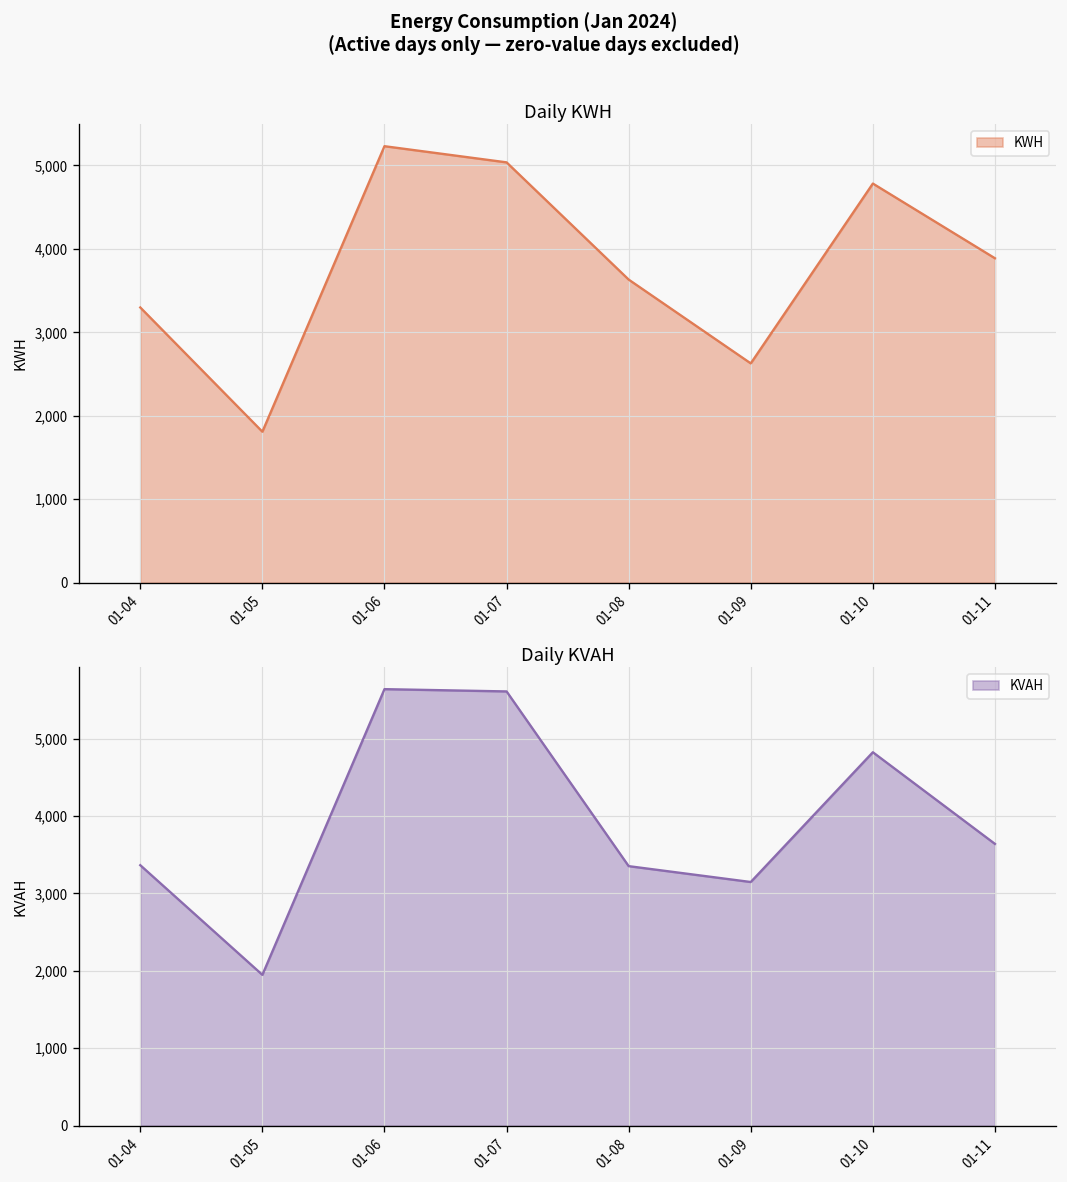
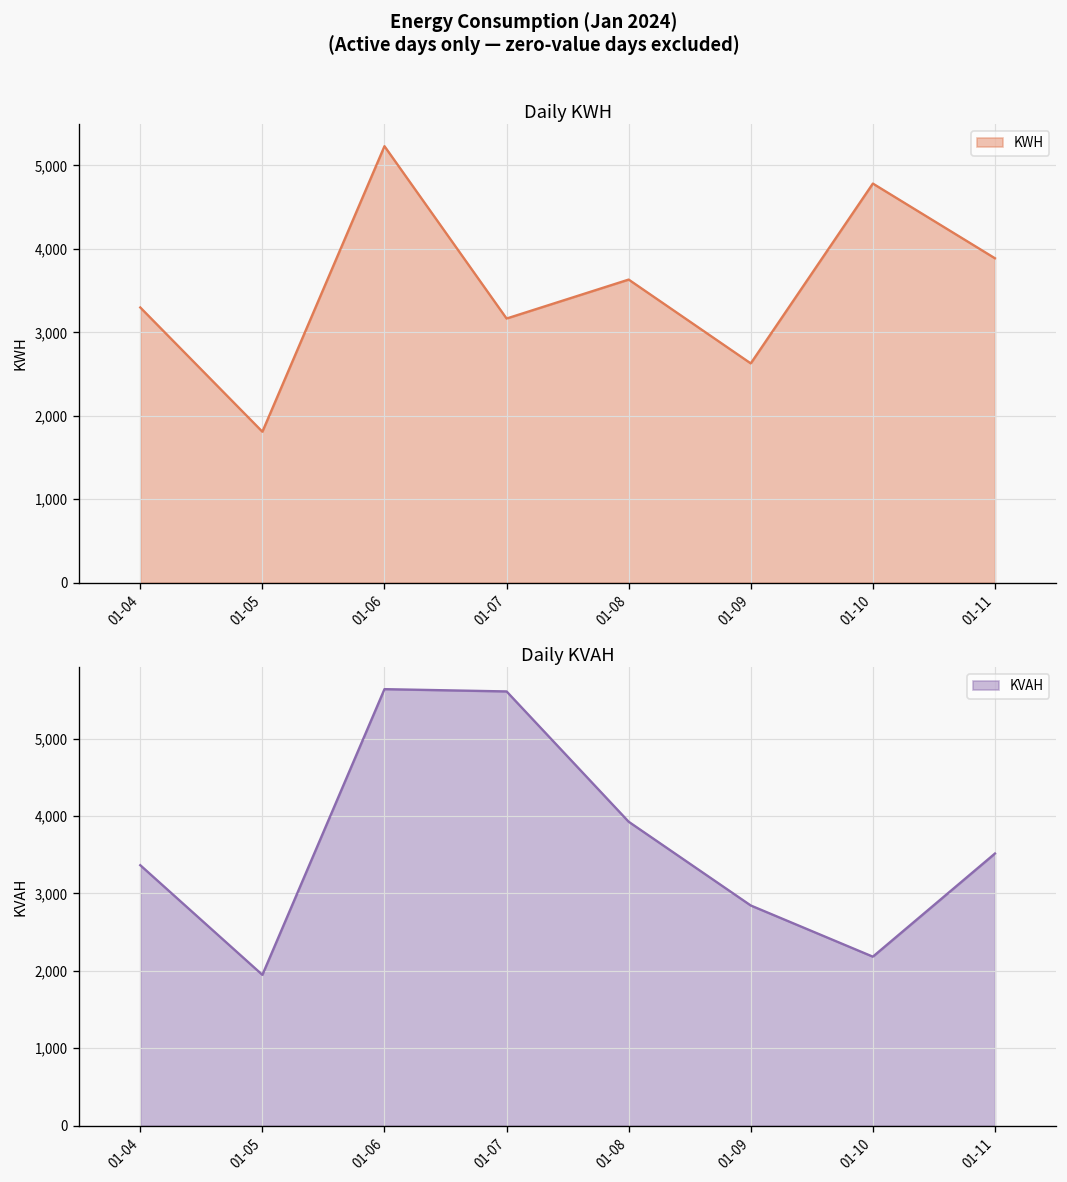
  {
    "Daily KWH": {
      "01-04": "3,300",
      "01-05": "1,800",
      "01-06": "5,200",
-     "01-07": "5,000",
+     "01-07": "3,200",
      "01-08": "3,600",
      "01-09": "2,600",
      "01-10": "4,800",
      "01-11": "3,900"
    },
    "Daily KVAH": {
      "01-04": "3,400",
      "01-05": "1,900",
      "01-06": "5,600",
      "01-07": "5,600",
-     "01-08": "3,400",
-     "01-09": "3,100",
-     "01-10": "4,800",
-     "01-11": "3,600"
+     "01-08": "3,900",
+     "01-09": "2,800",
+     "01-10": "2,200",
+     "01-11": "3,500"
    }
  }
